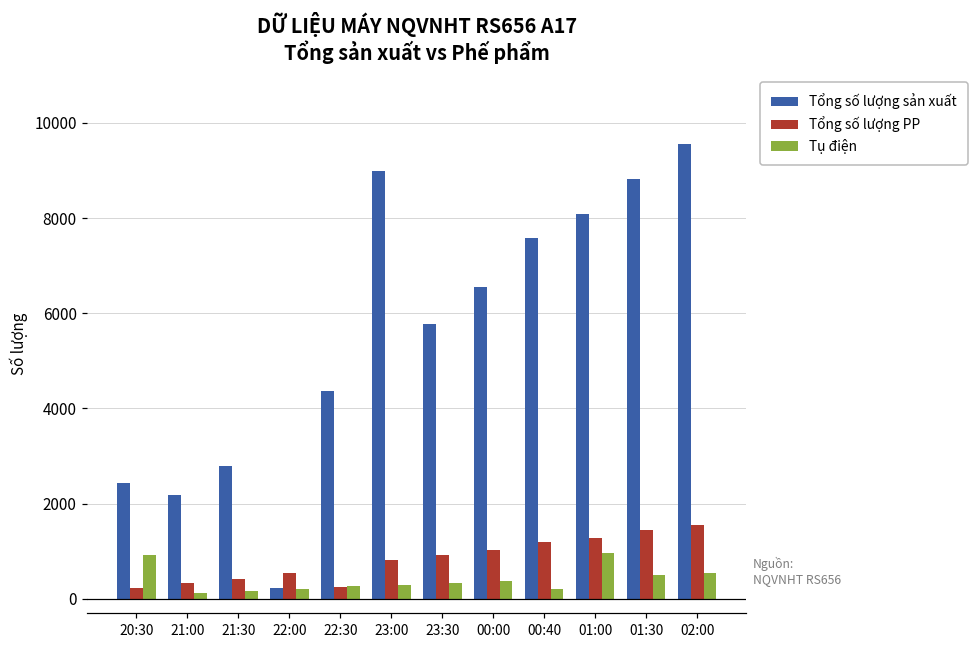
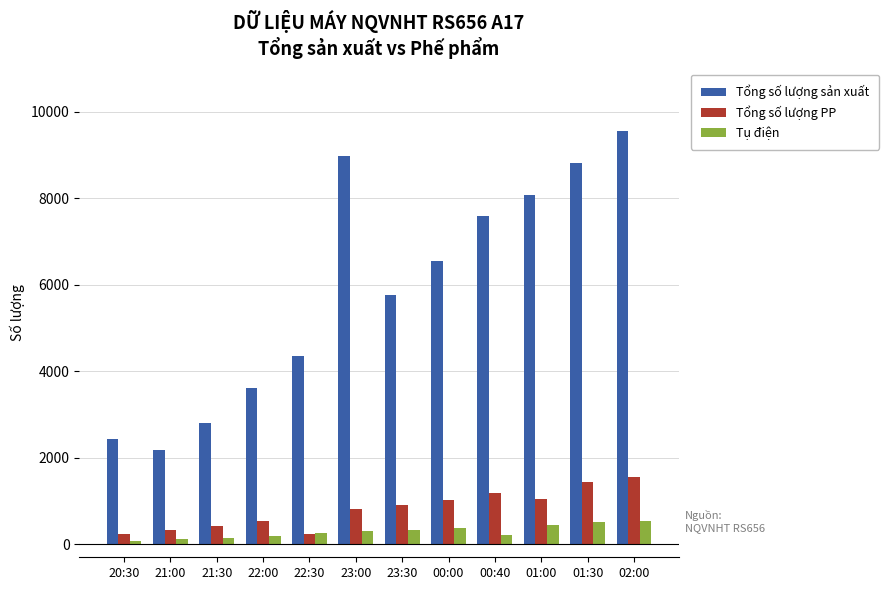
  {
    "Tổng số lượng sản xuất": {
      "20:30": 2400,
      "21:00": 2200,
      "21:30": 2800,
-     "22:00": 200,
+     "22:00": 3600,
      "22:30": 4400,
      "23:00": 9000,
      "23:30": 5800,
      "00:00": 6500,
      "00:40": 7600,
      "01:00": 8100,
      "01:30": 8800,
      "02:00": 9600
    },
    "Tổng số lượng PP": {
      "20:30": 200,
      "21:00": 300,
      "21:30": 400,
      "22:00": 500,
      "22:30": 200,
      "23:00": 800,
      "23:30": 900,
      "00:00": 1000,
      "00:40": 1200,
-     "01:00": 1300,
+     "01:00": 1000,
      "01:30": 1400,
      "02:00": 1600
    },
    "Tụ điện": {
-     "20:30": 900,
+     "20:30": 100,
      "21:00": 100,
      "21:30": 200,
      "22:00": 200,
      "22:30": 300,
      "23:00": 300,
      "23:30": 300,
      "00:00": 400,
      "00:40": 200,
-     "01:00": 1000,
+     "01:00": 500,
      "01:30": 500,
      "02:00": 500
    }
  }
